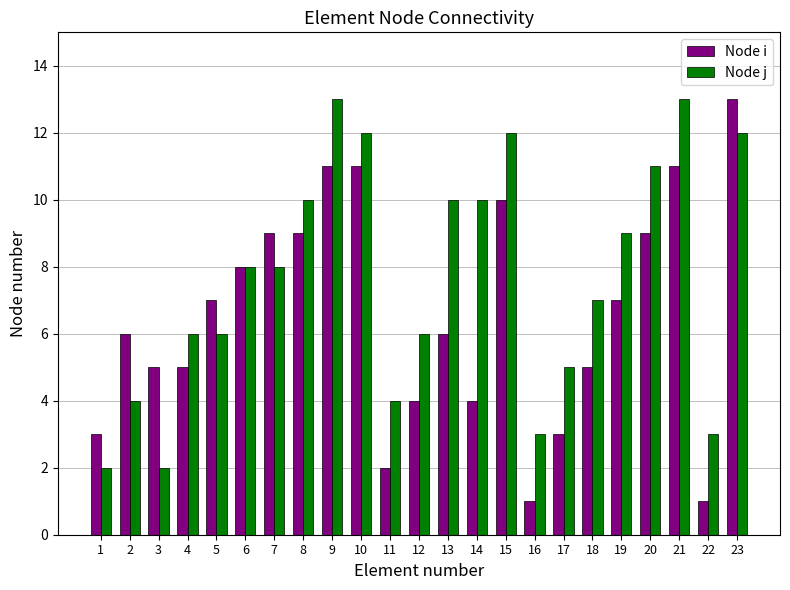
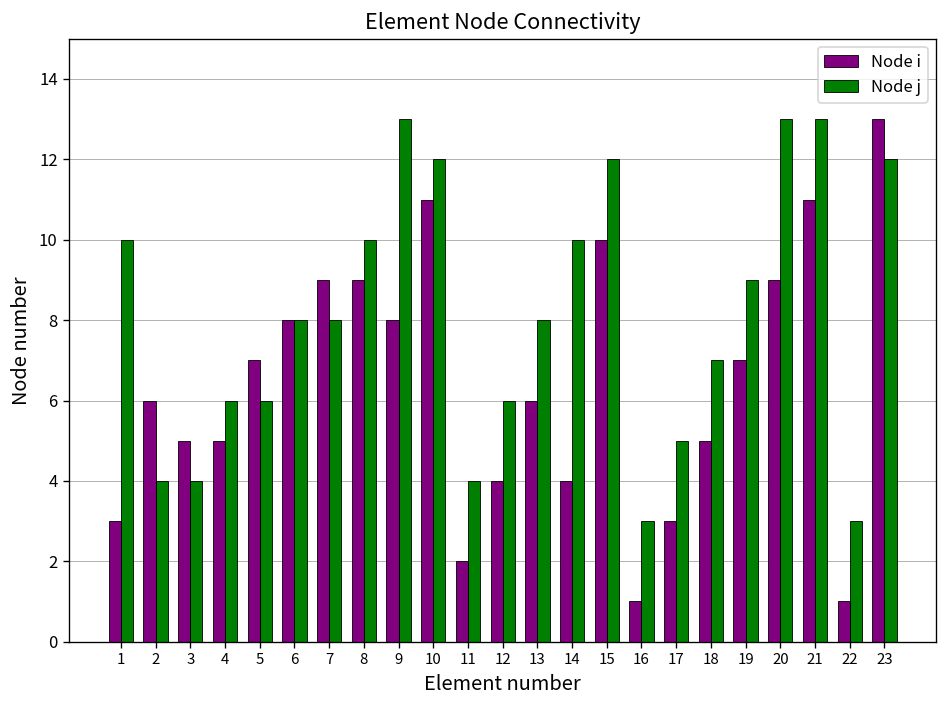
  {
    "Node i": {
      "1": 3,
      "2": 6,
      "3": 5,
      "4": 5,
      "5": 7,
      "6": 8,
      "7": 9,
      "8": 9,
-     "9": 11,
+     "9": 8,
      "10": 11,
      "11": 2,
      "12": 4,
      "13": 6,
      "14": 4,
      "15": 10,
      "16": 1,
      "17": 3,
      "18": 5,
      "19": 7,
      "20": 9,
      "21": 11,
      "22": 1,
      "23": 13
    },
    "Node j": {
-     "1": 2,
+     "1": 10,
      "2": 4,
-     "3": 2,
+     "3": 4,
      "4": 6,
      "5": 6,
      "6": 8,
      "7": 8,
      "8": 10,
      "9": 13,
      "10": 12,
      "11": 4,
      "12": 6,
-     "13": 10,
+     "13": 8,
      "14": 10,
      "15": 12,
      "16": 3,
      "17": 5,
      "18": 7,
      "19": 9,
-     "20": 11,
+     "20": 13,
      "21": 13,
      "22": 3,
      "23": 12
    }
  }
